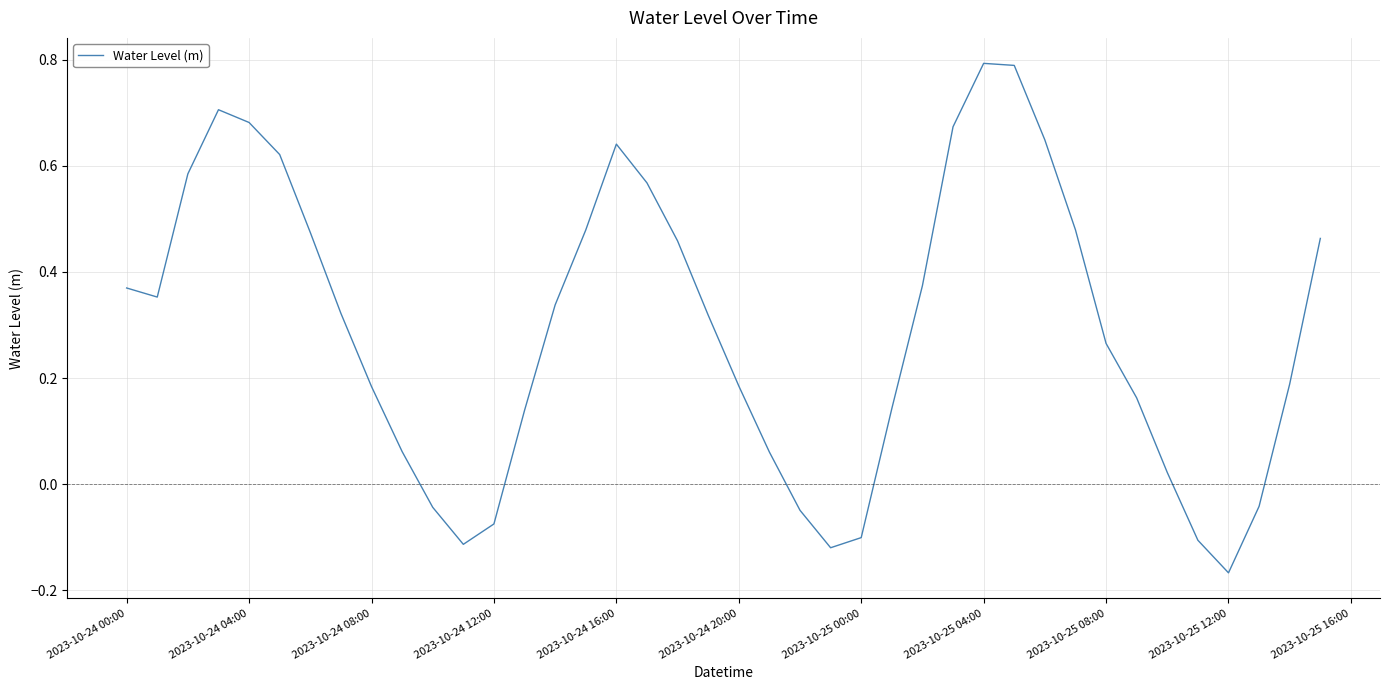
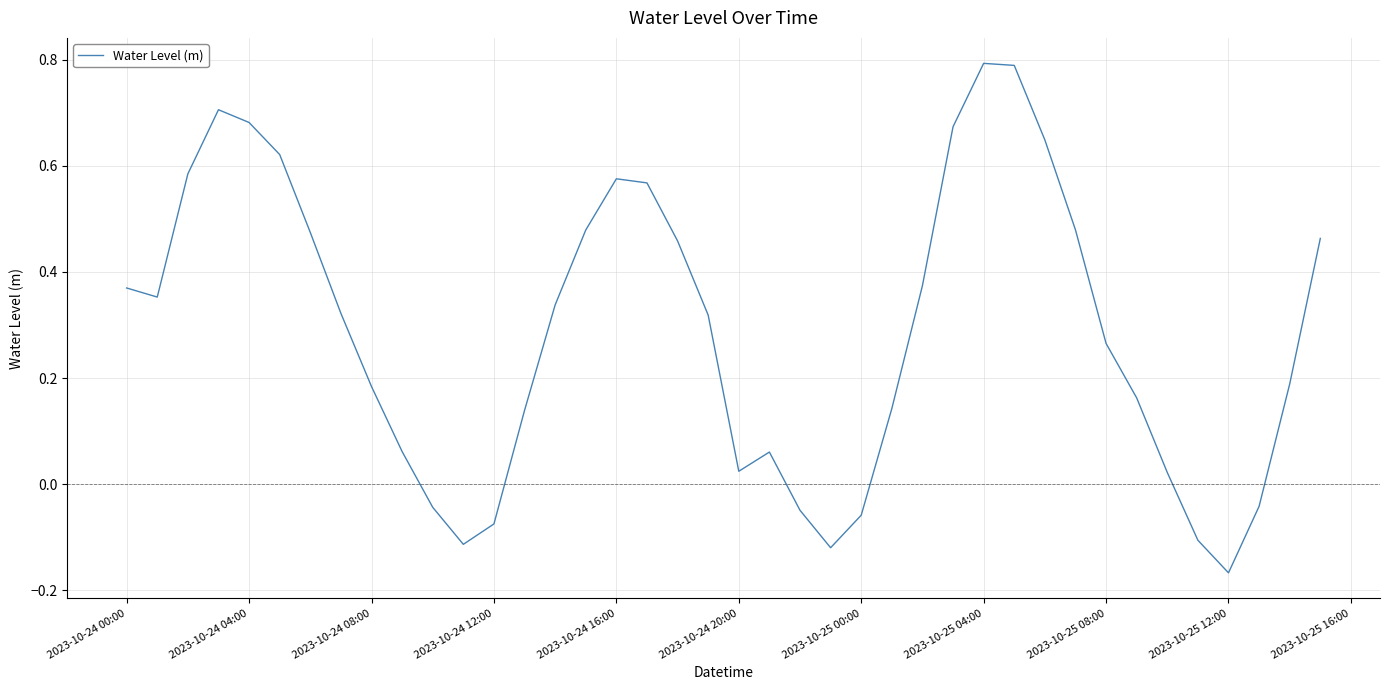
  {
    "2023-10-24 00:00": 0.37,
    "2023-10-24 04:00": 0.68,
    "2023-10-24 08:00": 0.18,
    "2023-10-24 12:00": -0.08,
-   "2023-10-24 16:00": 0.64,
-   "2023-10-24 20:00": 0.19,
-   "2023-10-25 00:00": -0.10,
+   "2023-10-24 16:00": 0.58,
+   "2023-10-24 20:00": 0.02,
+   "2023-10-25 00:00": -0.06,
    "2023-10-25 04:00": 0.79,
    "2023-10-25 08:00": 0.27,
    "2023-10-25 12:00": -0.17
  }
